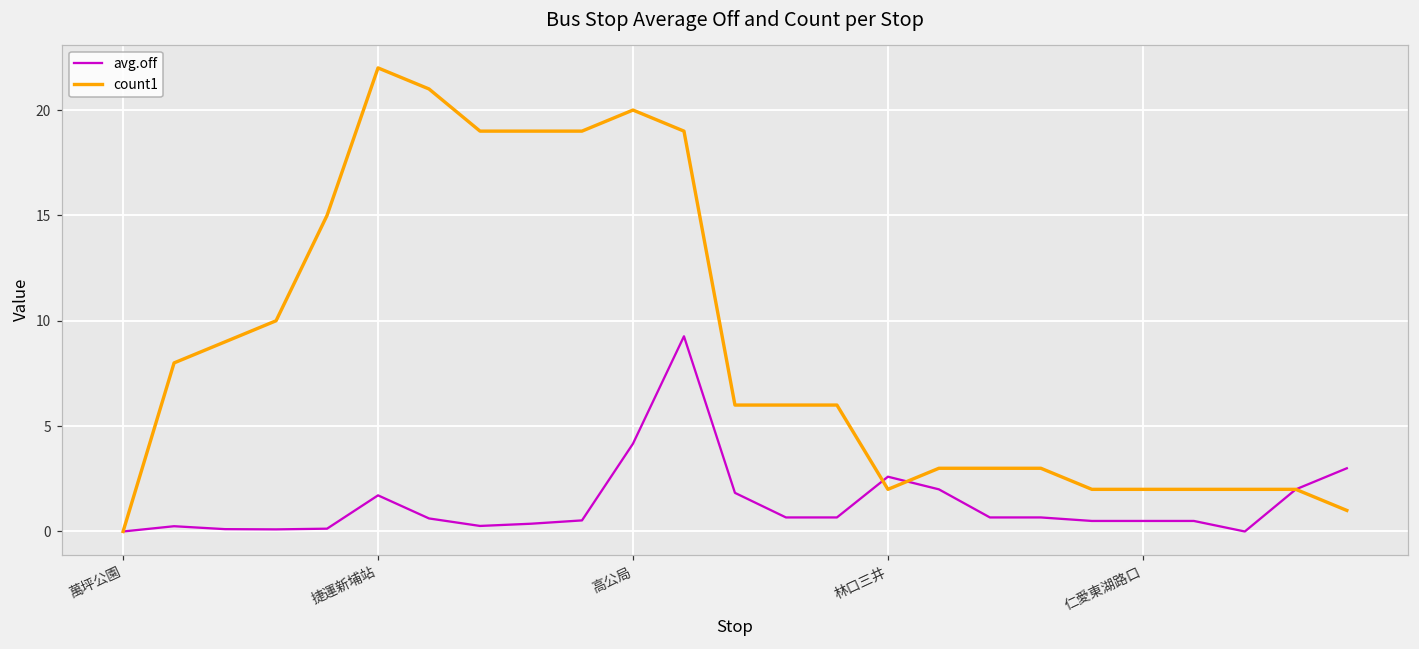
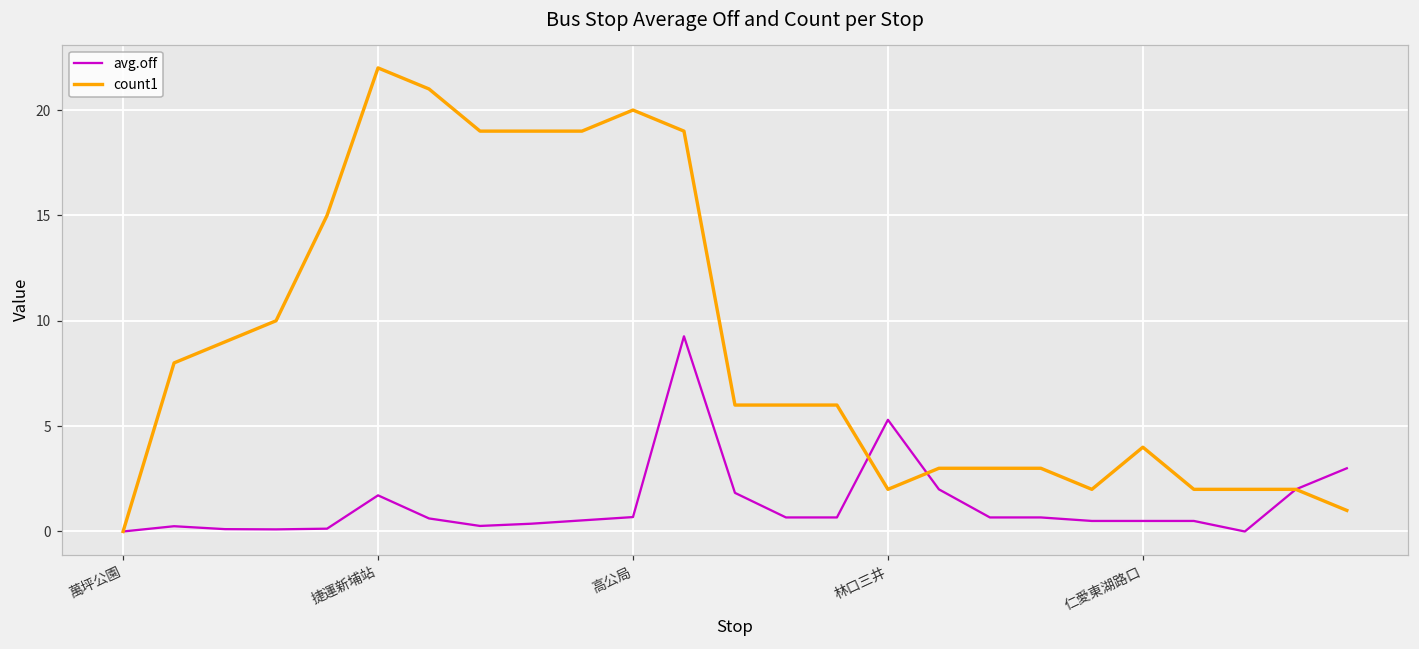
  {
    "avg.off": {
      "捷運新埔站": 1.7,
-     "高公局": 4.2,
-     "林口三井": 2.6,
+     "高公局": 0.7,
+     "林口三井": 5.3,
      "仁愛東湖路口": 0.5
    },
    "count1": {
      "捷運新埔站": 22,
      "高公局": 20,
      "林口三井": 2,
-     "仁愛東湖路口": 2
+     "仁愛東湖路口": 4
    }
  }
